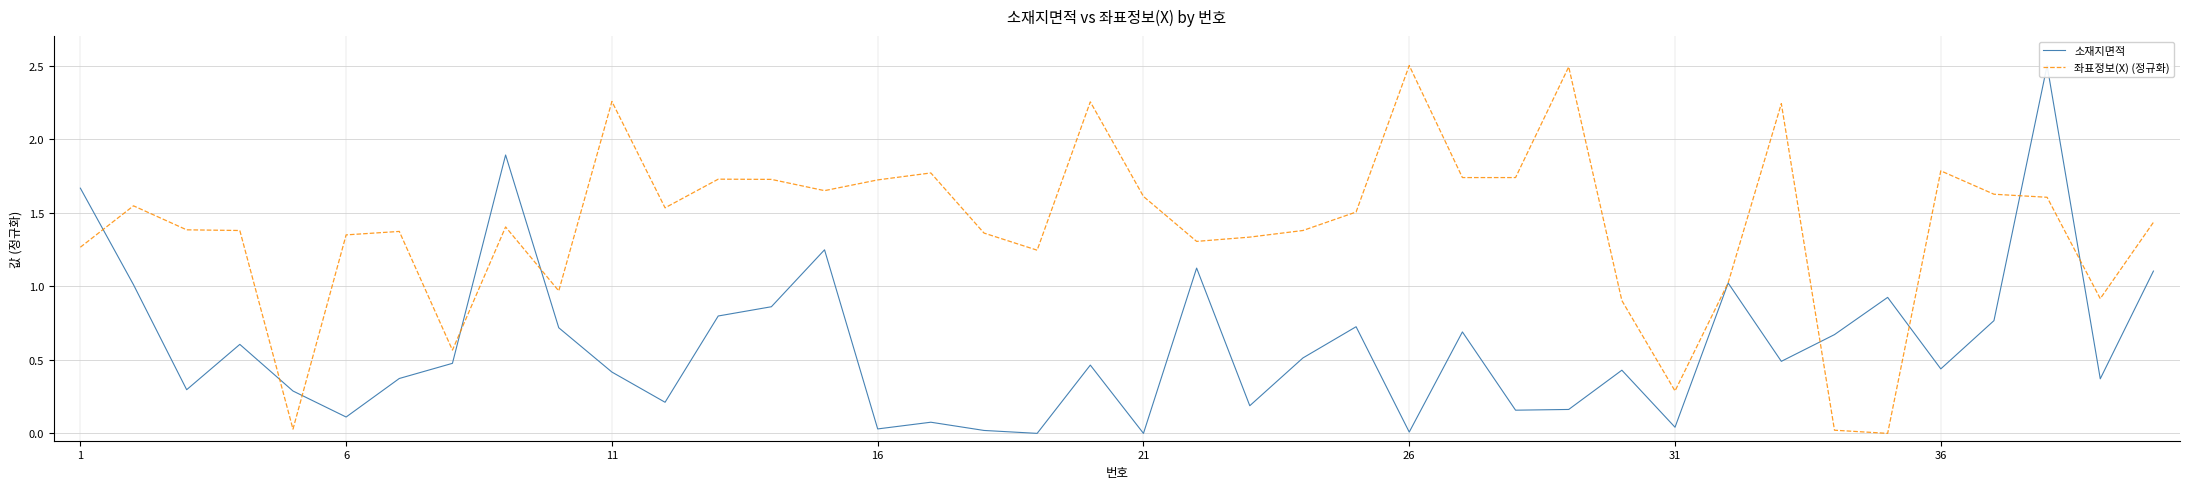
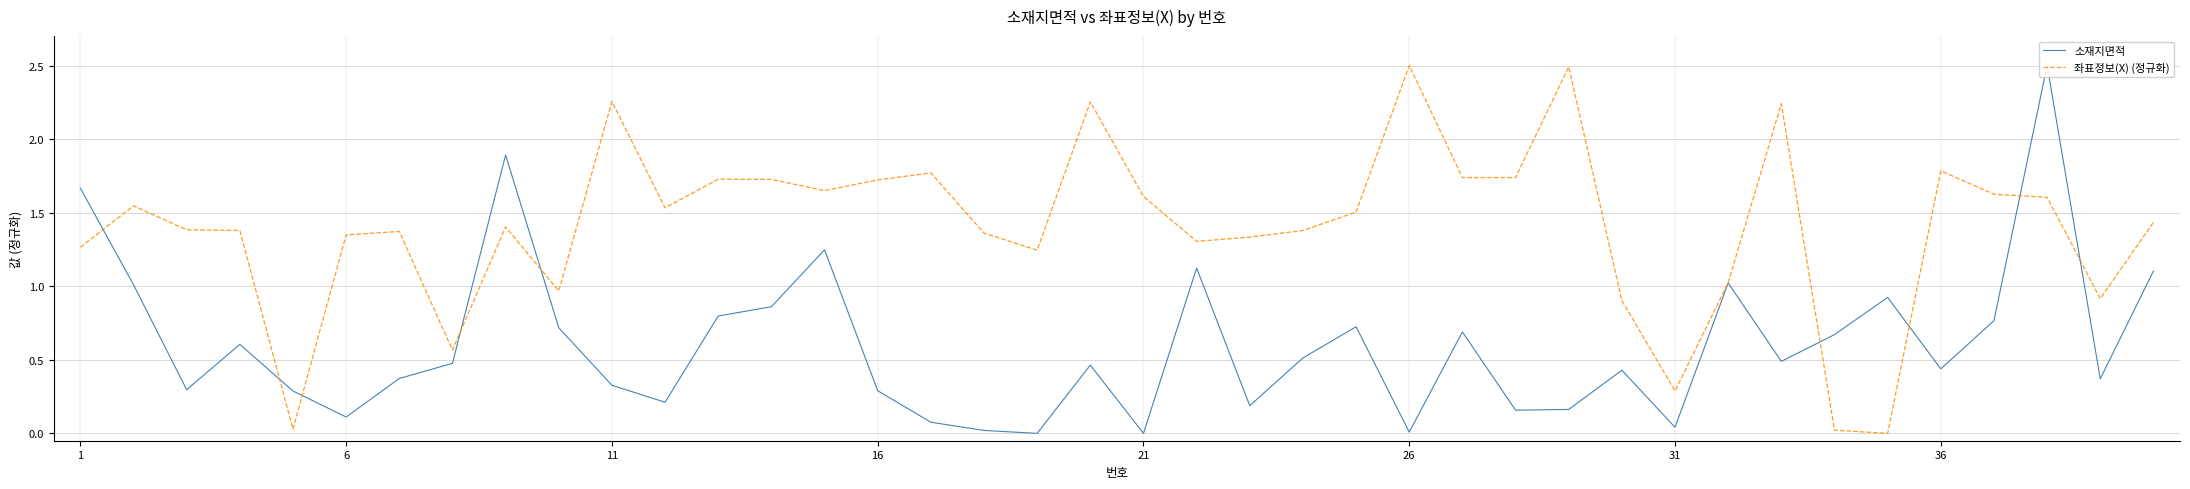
  {
    "소재지면적": {
      "1": 1.67,
      "6": 0.11,
-     "11": 0.42,
-     "16": 0.03,
+     "11": 0.33,
+     "16": 0.29,
      "21": 0.00,
      "26": 0.01,
      "31": 0.04,
      "36": 0.44
    },
    "좌표정보(X) (정규화)": {
      "1": 1.27,
      "6": 1.35,
      "11": 2.26,
      "16": 1.72,
      "21": 1.61,
      "26": 2.50,
      "31": 0.29,
      "36": 1.78
    }
  }
